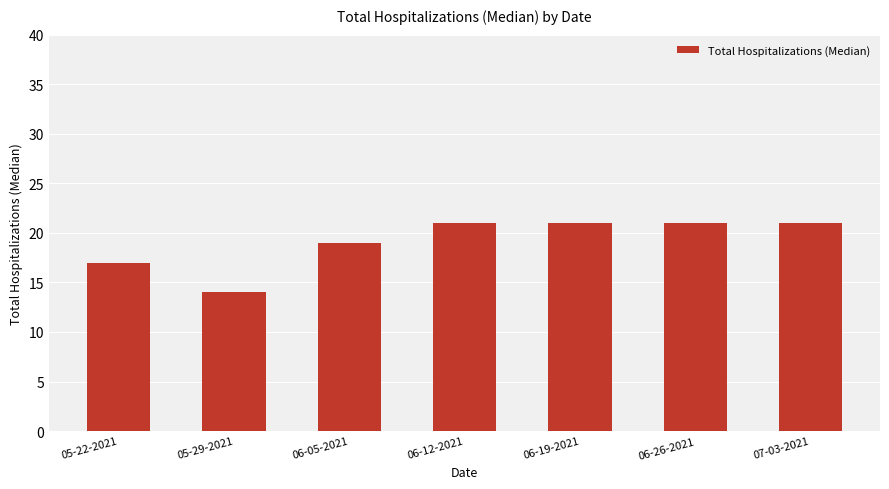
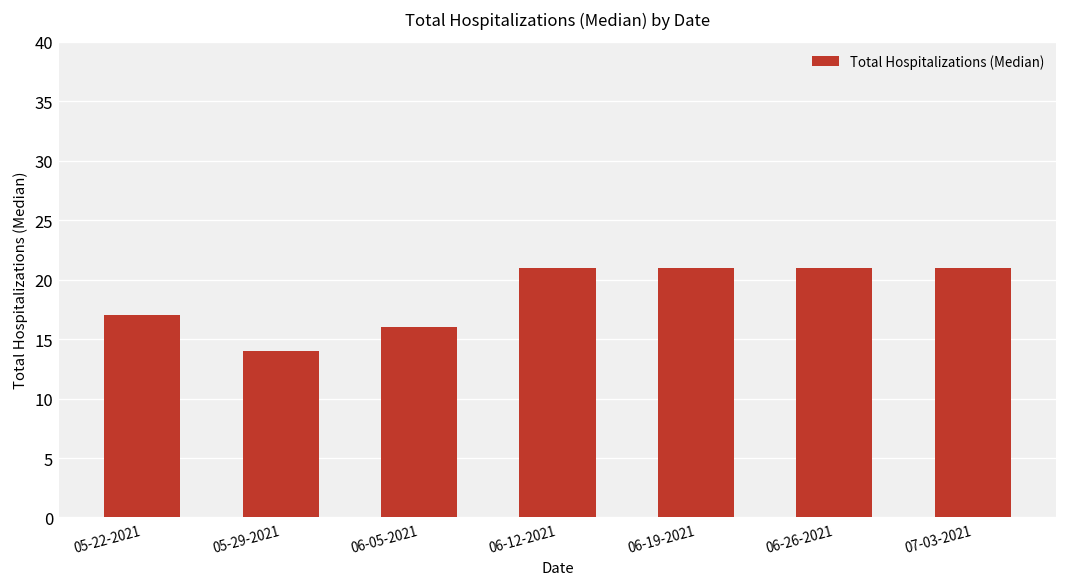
  {
    "05-22-2021": 17,
    "05-29-2021": 14,
-   "06-05-2021": 19,
+   "06-05-2021": 16,
    "06-12-2021": 21,
    "06-19-2021": 21,
    "06-26-2021": 21,
    "07-03-2021": 21
  }
